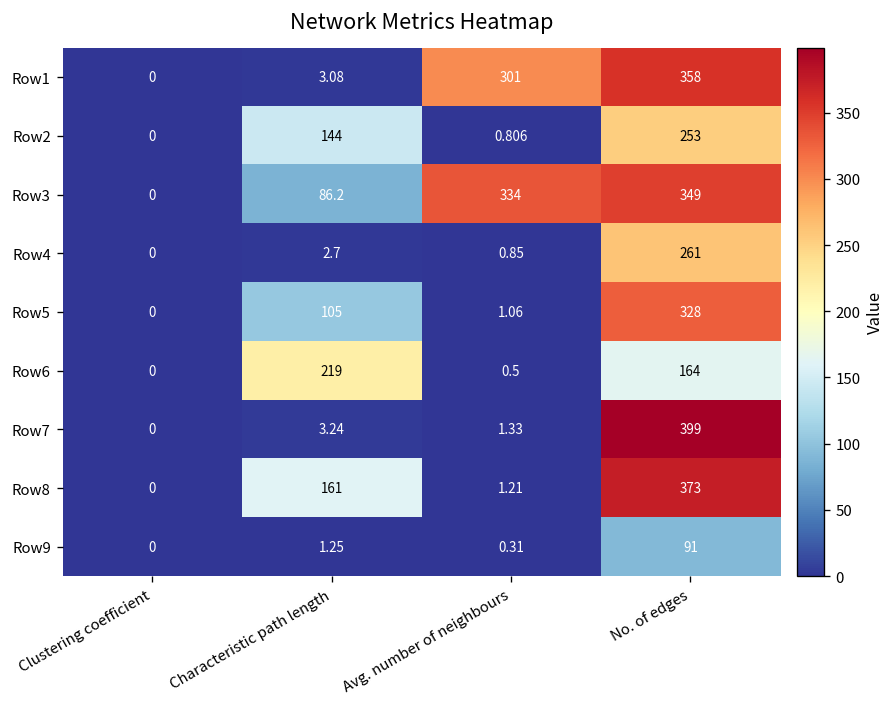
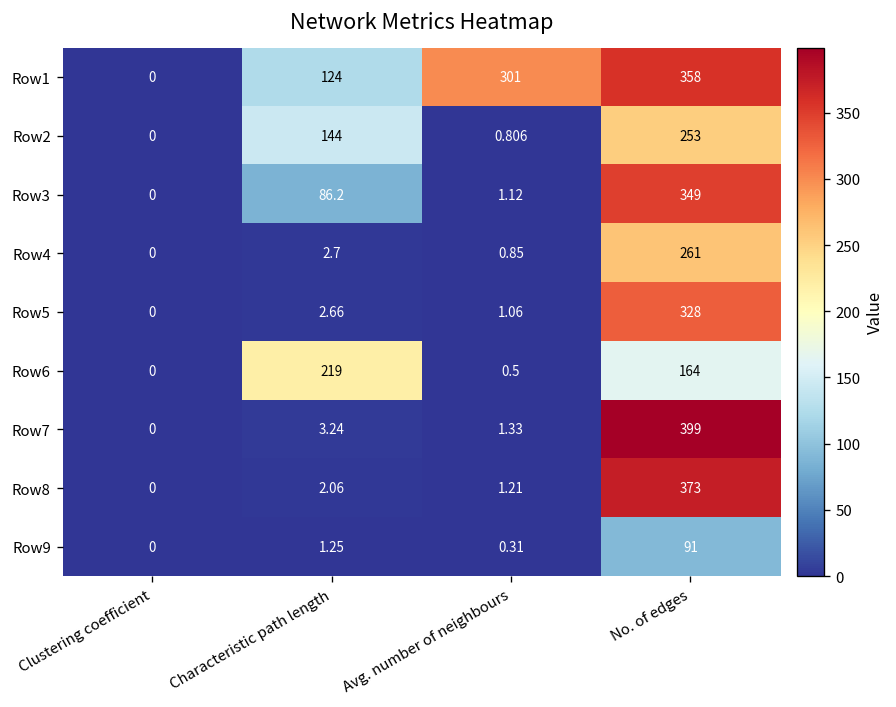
  {
    "Row1": {
      "Clustering coefficient": 0,
-     "Characteristic path length": 3.08,
+     "Characteristic path length": 124,
      "Avg. number of neighbours": 301,
      "No. of edges": 358
    },
    "Row2": {
      "Clustering coefficient": 0,
      "Characteristic path length": 144,
      "Avg. number of neighbours": 0.806,
      "No. of edges": 253
    },
    "Row3": {
      "Clustering coefficient": 0,
      "Characteristic path length": 86.2,
-     "Avg. number of neighbours": 334,
+     "Avg. number of neighbours": 1.12,
      "No. of edges": 349
    },
    "Row4": {
      "Clustering coefficient": 0,
      "Characteristic path length": 2.7,
      "Avg. number of neighbours": 0.85,
      "No. of edges": 261
    },
    "Row5": {
      "Clustering coefficient": 0,
-     "Characteristic path length": 105,
+     "Characteristic path length": 2.66,
      "Avg. number of neighbours": 1.06,
      "No. of edges": 328
    },
    "Row6": {
      "Clustering coefficient": 0,
      "Characteristic path length": 219,
      "Avg. number of neighbours": 0.5,
      "No. of edges": 164
    },
    "Row7": {
      "Clustering coefficient": 0,
      "Characteristic path length": 3.24,
      "Avg. number of neighbours": 1.33,
      "No. of edges": 399
    },
    "Row8": {
      "Clustering coefficient": 0,
-     "Characteristic path length": 161,
+     "Characteristic path length": 2.06,
      "Avg. number of neighbours": 1.21,
      "No. of edges": 373
    },
    "Row9": {
      "Clustering coefficient": 0,
      "Characteristic path length": 1.25,
      "Avg. number of neighbours": 0.31,
      "No. of edges": 91
    }
  }
